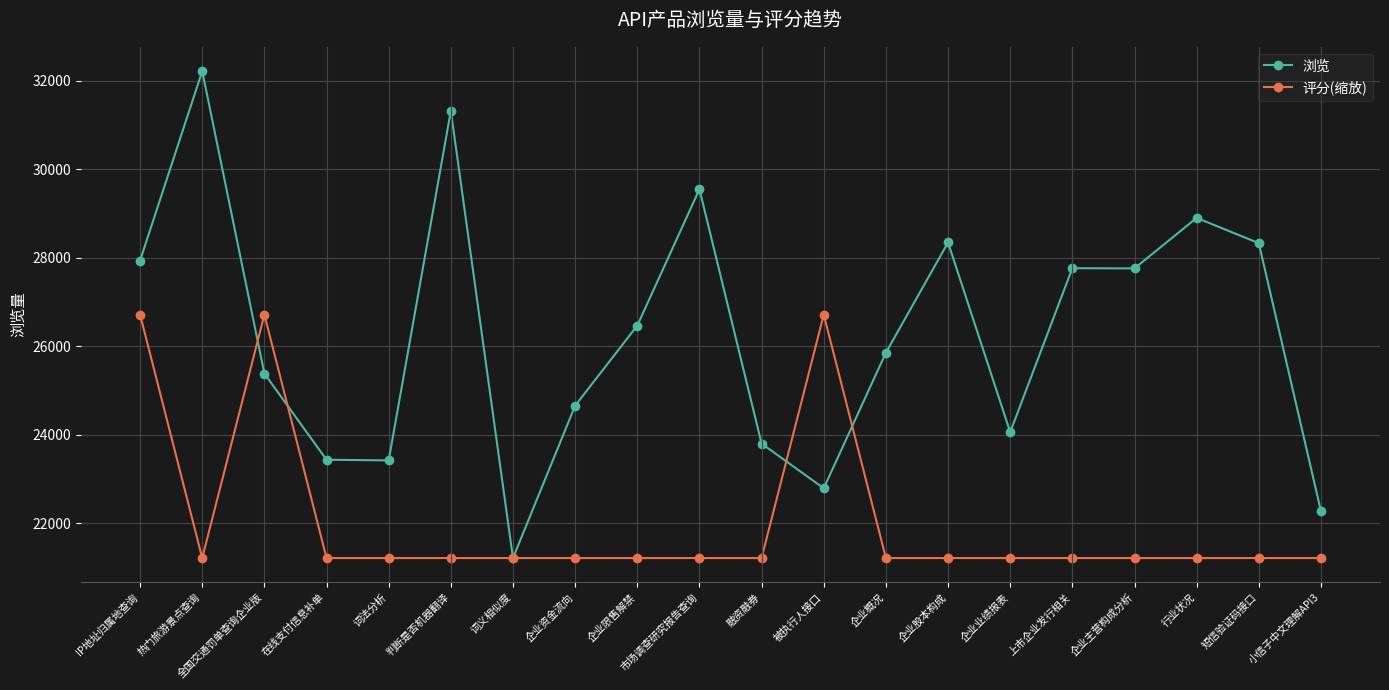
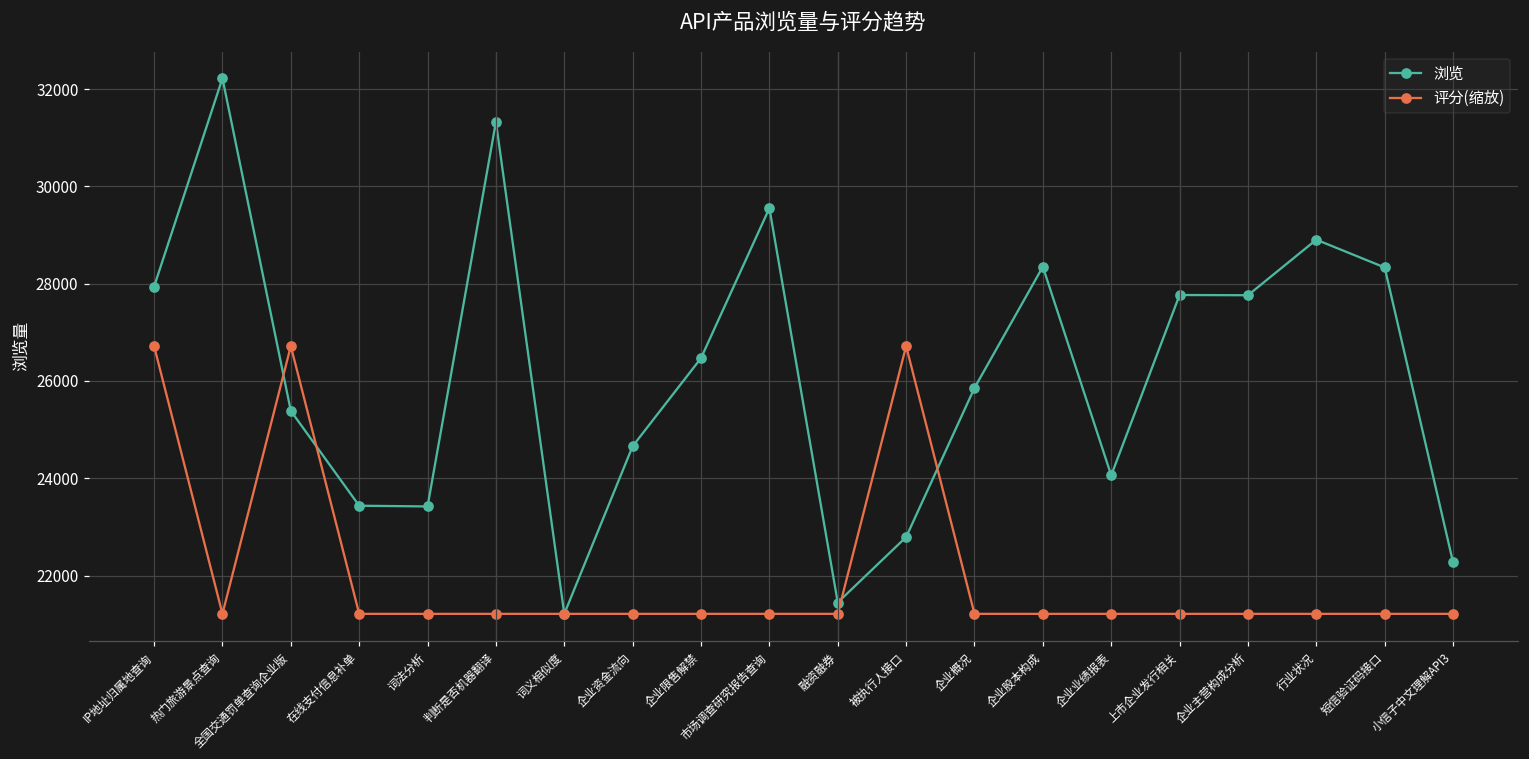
  {
    "浏览": {
      "IP地址归属地查询": 27900,
      "热门旅游景点查询": 32200,
      "全国交通罚单查询企业版": 25400,
      "在线支付信息补单": 23400,
      "词法分析": 23400,
      "判断是否机器翻译": 31300,
      "企业资金流向": 24700,
      "企业限售解禁": 26500,
      "市场调查研究报告查询": 29600,
-     "融资融券": 23800,
+     "融资融券": 21400,
      "被执行人接口": 22800,
      "企业概况": 25900,
      "企业股本构成": 28300,
      "企业业绩报表": 24100,
      "上市企业发行相关": 27800,
      "企业主营构成分析": 27800,
      "行业状况": 28900,
      "短信验证码接口": 28300,
      "小信子中文理解API3": 22300
    },
    "评分(缩放)": {
      "IP地址归属地查询": 26700,
      "热门旅游景点查询": 21200,
      "全国交通罚单查询企业版": 26700,
      "在线支付信息补单": 21200,
      "词法分析": 21200,
      "判断是否机器翻译": 21200,
      "企业资金流向": 21200,
      "企业限售解禁": 21200,
      "市场调查研究报告查询": 21200,
      "融资融券": 21200,
      "被执行人接口": 26700,
      "企业概况": 21200,
      "企业股本构成": 21200,
      "企业业绩报表": 21200,
      "上市企业发行相关": 21200,
      "企业主营构成分析": 21200,
      "行业状况": 21200,
      "短信验证码接口": 21200,
      "小信子中文理解API3": 21200
    }
  }
